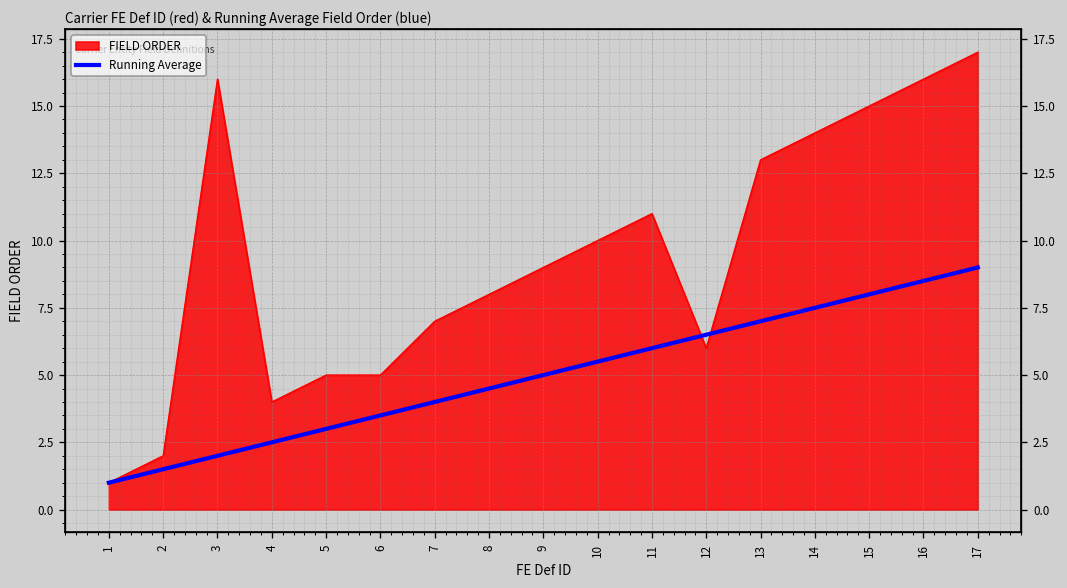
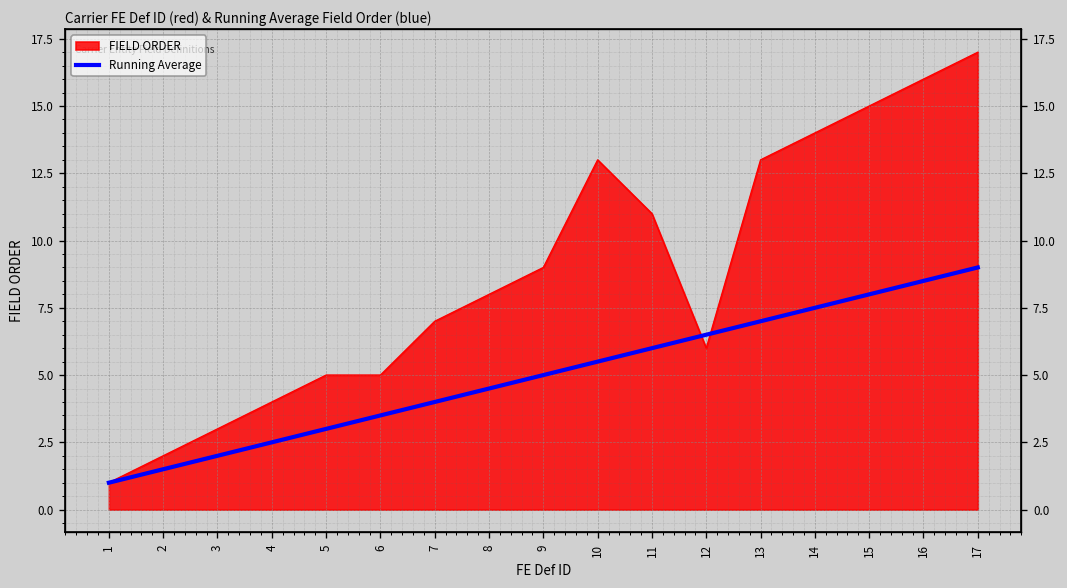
  {
    "FIELD ORDER": {
      "2": 2,
-     "3": 16,
+     "3": 3,
      "4": 4,
      "5": 5,
      "6": 5,
      "7": 7,
      "8": 8,
      "9": 9,
-     "10": 10,
+     "10": 13,
      "11": 11,
      "12": 6,
      "13": 13,
      "14": 14,
      "15": 15,
      "16": 16,
      "17": 17
    },
    "Running Average": {
      "2": 1.5,
      "3": 2,
      "4": 2.5,
      "5": 3,
      "6": 3.5,
      "7": 4,
      "8": 4.5,
      "9": 5,
      "10": 5.5,
      "11": 6,
      "12": 6.5,
      "13": 7,
      "14": 7.5,
      "15": 8,
      "16": 8.5,
      "17": 9
    }
  }
